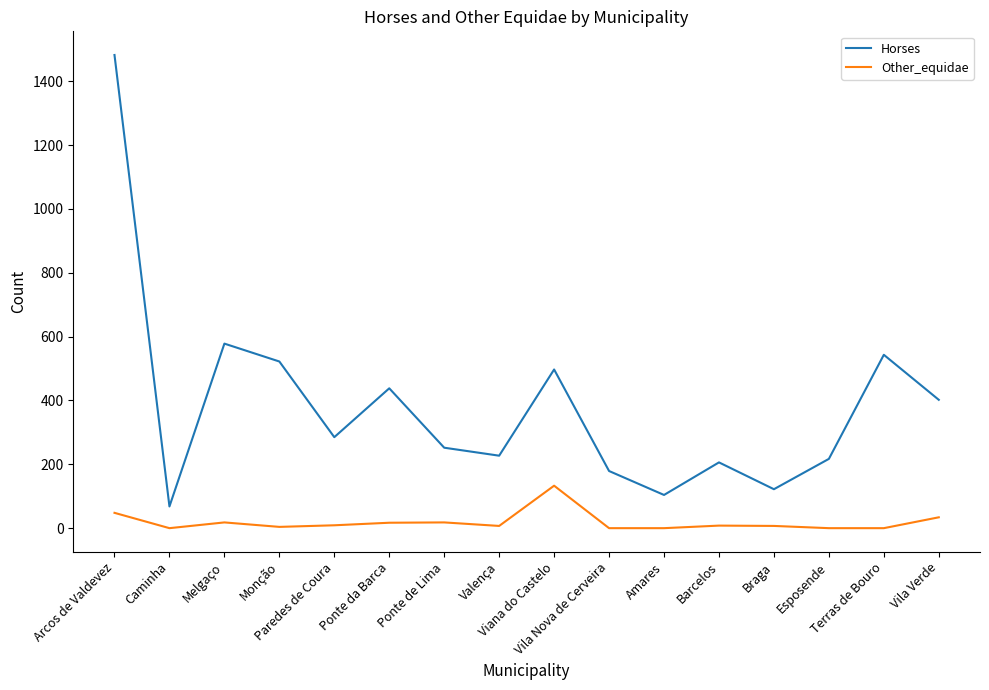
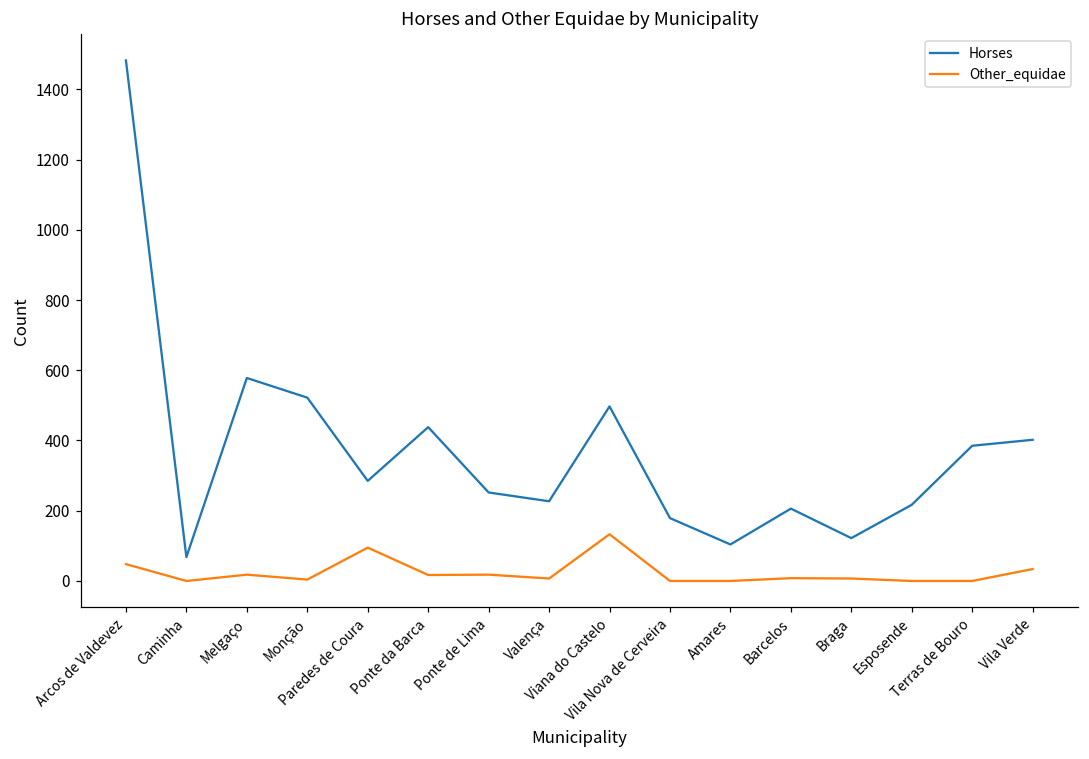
  {
    "Horses": {
      "Arcos de Valdevez": 1480,
      "Caminha": 70,
      "Melgaço": 580,
      "Monção": 520,
      "Paredes de Coura": 290,
      "Ponte da Barca": 440,
      "Ponte de Lima": 250,
      "Valença": 230,
      "Viana do Castelo": 500,
      "Vila Nova de Cerveira": 180,
      "Amares": 100,
      "Barcelos": 210,
      "Braga": 120,
      "Esposende": 220,
-     "Terras de Bouro": 540,
+     "Terras de Bouro": 390,
      "Vila Verde": 400
    },
    "Other_equidae": {
      "Arcos de Valdevez": 50,
      "Caminha": 0,
      "Melgaço": 20,
      "Monção": 0,
-     "Paredes de Coura": 10,
+     "Paredes de Coura": 100,
      "Ponte da Barca": 20,
      "Ponte de Lima": 20,
      "Valença": 10,
      "Viana do Castelo": 130,
      "Vila Nova de Cerveira": 0,
      "Amares": 0,
      "Barcelos": 10,
      "Braga": 10,
      "Esposende": 0,
      "Terras de Bouro": 0,
      "Vila Verde": 30
    }
  }
